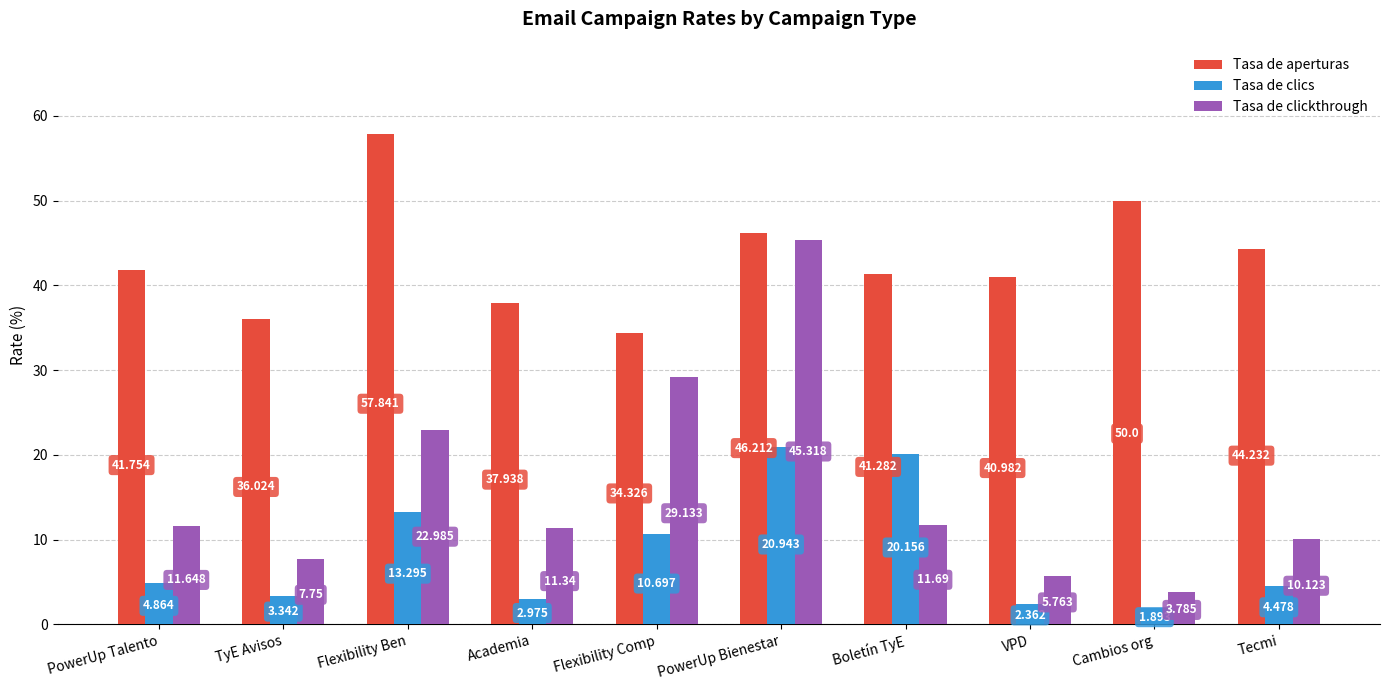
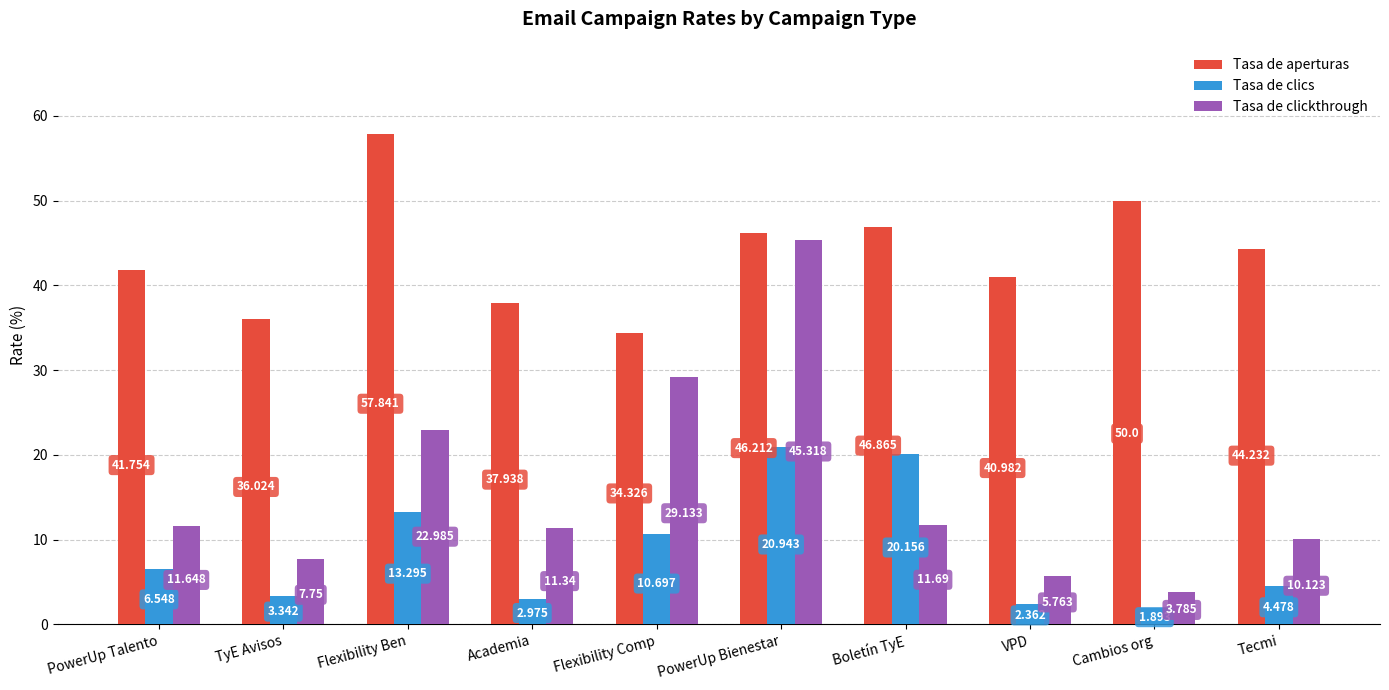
  {
    "Tasa de aperturas": {
-     "Boletín TyE": 41.282
+     "Boletín TyE": 46.865
    },
    "Tasa de clics": {
-     "PowerUp Talento": 4.864
+     "PowerUp Talento": 6.548
    }
  }
